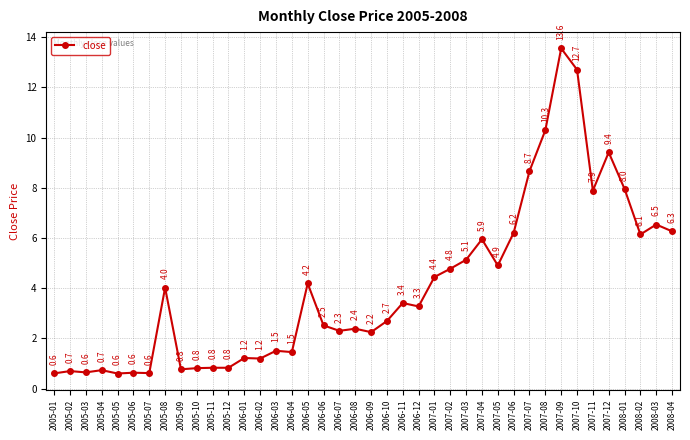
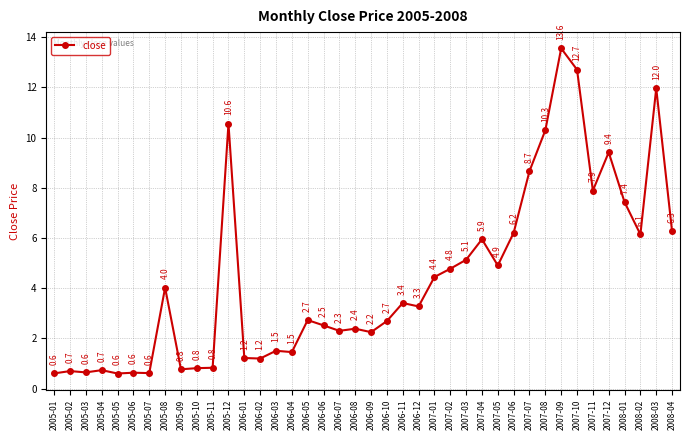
  {
    "2005-01": 0.6,
    "2005-02": 0.7,
    "2005-03": 0.6,
    "2005-04": 0.7,
    "2005-05": 0.6,
    "2005-06": 0.6,
    "2005-07": 0.6,
    "2005-08": 4.0,
    "2005-09": 0.8,
    "2005-10": 0.8,
    "2005-11": 0.8,
-   "2005-12": 0.8,
+   "2005-12": 10.6,
    "2006-01": 1.2,
    "2006-02": 1.2,
    "2006-03": 1.5,
    "2006-04": 1.5,
-   "2006-05": 4.2,
+   "2006-05": 2.7,
    "2006-06": 2.5,
    "2006-07": 2.3,
    "2006-08": 2.4,
    "2006-09": 2.2,
    "2006-10": 2.7,
    "2006-11": 3.4,
    "2006-12": 3.3,
    "2007-01": 4.4,
    "2007-02": 4.8,
    "2007-03": 5.1,
    "2007-04": 5.9,
    "2007-05": 4.9,
    "2007-06": 6.2,
    "2007-07": 8.7,
    "2007-08": 10.3,
    "2007-09": 13.6,
    "2007-10": 12.7,
    "2007-11": 7.9,
    "2007-12": 9.4,
-   "2008-01": 8.0,
+   "2008-01": 7.4,
    "2008-02": 6.1,
-   "2008-03": 6.5,
+   "2008-03": 12.0,
    "2008-04": 6.3
  }
